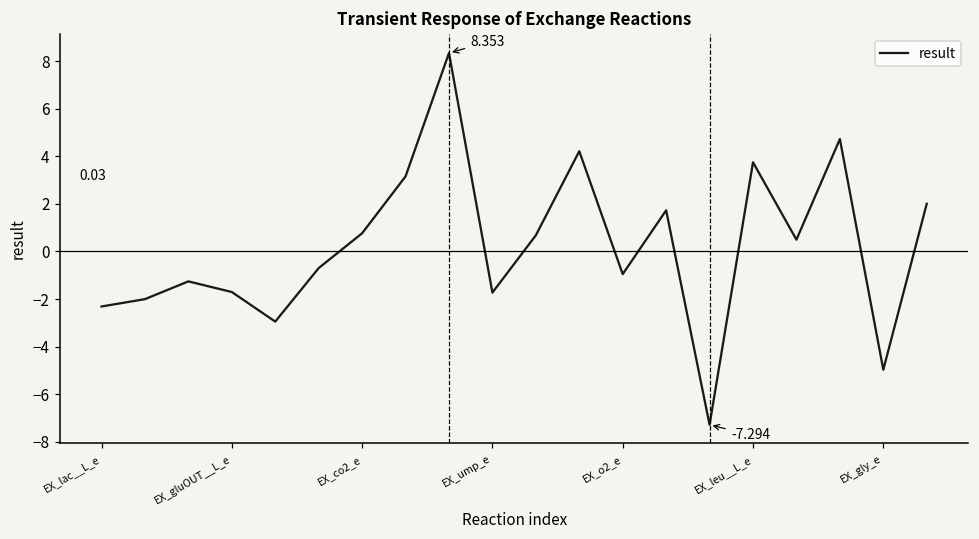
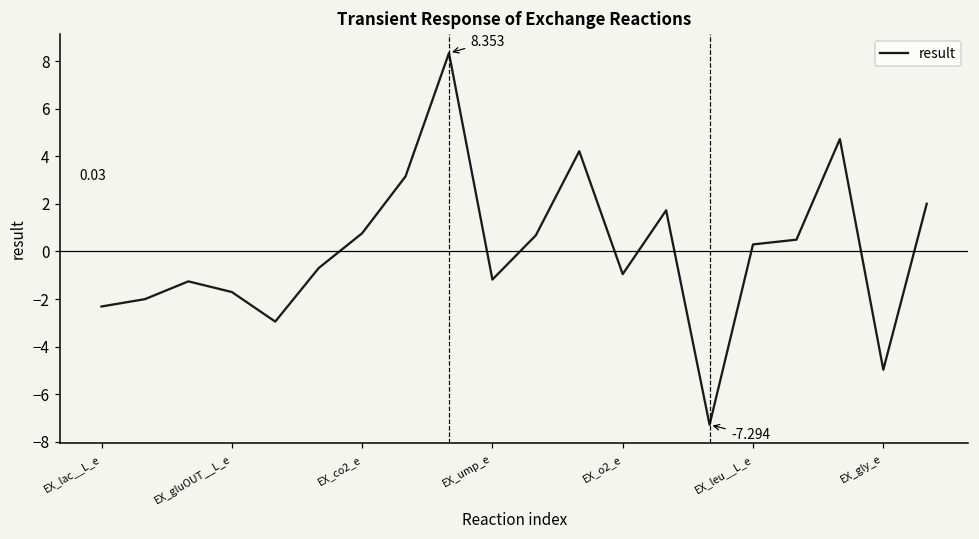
  {
    "EX_lac__L_e": -2.3,
    "EX_gluOUT__L_e": -1.7,
    "EX_co2_e": 0.8,
-   "EX_ump_e": -1.7,
+   "EX_ump_e": -1.2,
    "EX_o2_e": -1.0,
-   "EX_leu__L_e": 3.8,
+   "EX_leu__L_e": 0.3,
    "EX_gly_e": -5.0
  }
